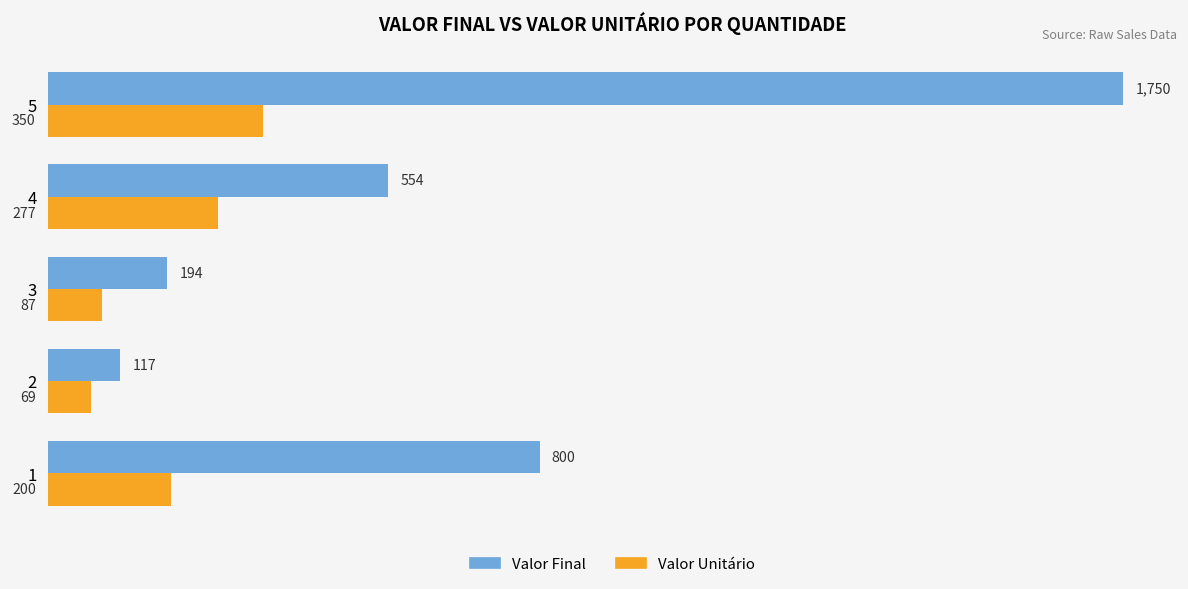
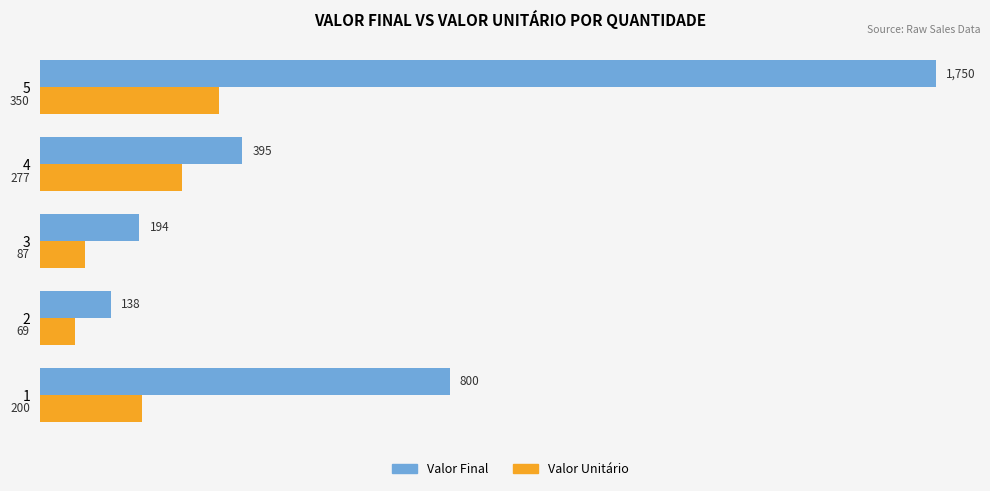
  {
    "Valor Final": {
      "5": "1,750",
-     "4": "554",
+     "4": "395",
      "3": "194",
-     "2": "117",
+     "2": "138",
      "1": "800"
    }
  }
